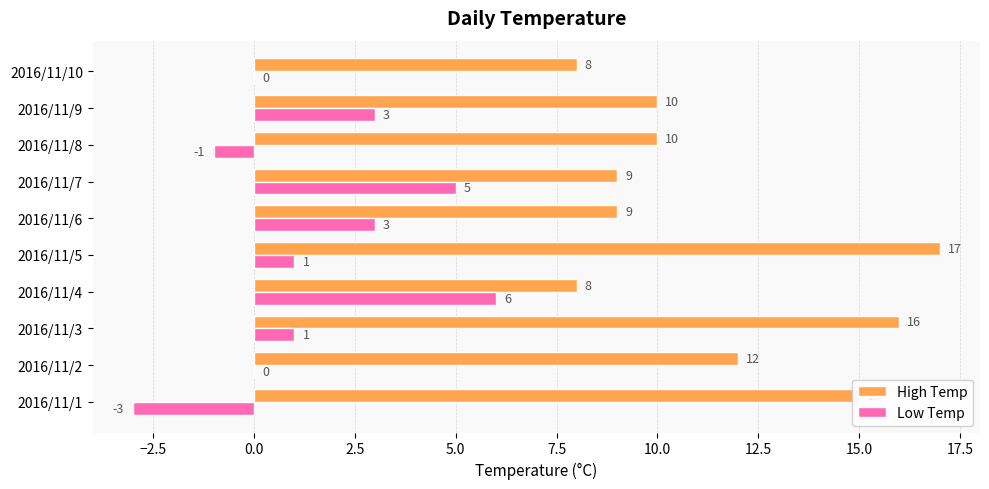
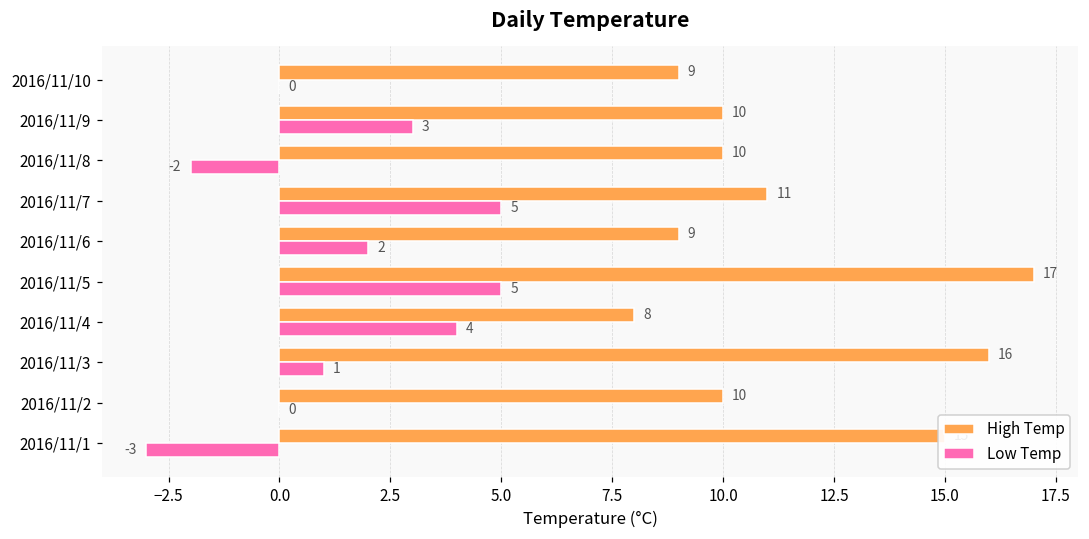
  {
    "High Temp": {
-     "2016/11/10": 8,
+     "2016/11/10": 9,
      "2016/11/9": 10,
      "2016/11/8": 10,
-     "2016/11/7": 9,
+     "2016/11/7": 11,
      "2016/11/6": 9,
      "2016/11/5": 17,
      "2016/11/4": 8,
      "2016/11/3": 16,
-     "2016/11/2": 12
+     "2016/11/2": 10
    },
    "Low Temp": {
      "2016/11/10": 0,
      "2016/11/9": 3,
-     "2016/11/8": -1,
+     "2016/11/8": -2,
      "2016/11/7": 5,
-     "2016/11/6": 3,
-     "2016/11/5": 1,
-     "2016/11/4": 6,
+     "2016/11/6": 2,
+     "2016/11/5": 5,
+     "2016/11/4": 4,
      "2016/11/3": 1,
      "2016/11/2": 0,
      "2016/11/1": -3
    }
  }
